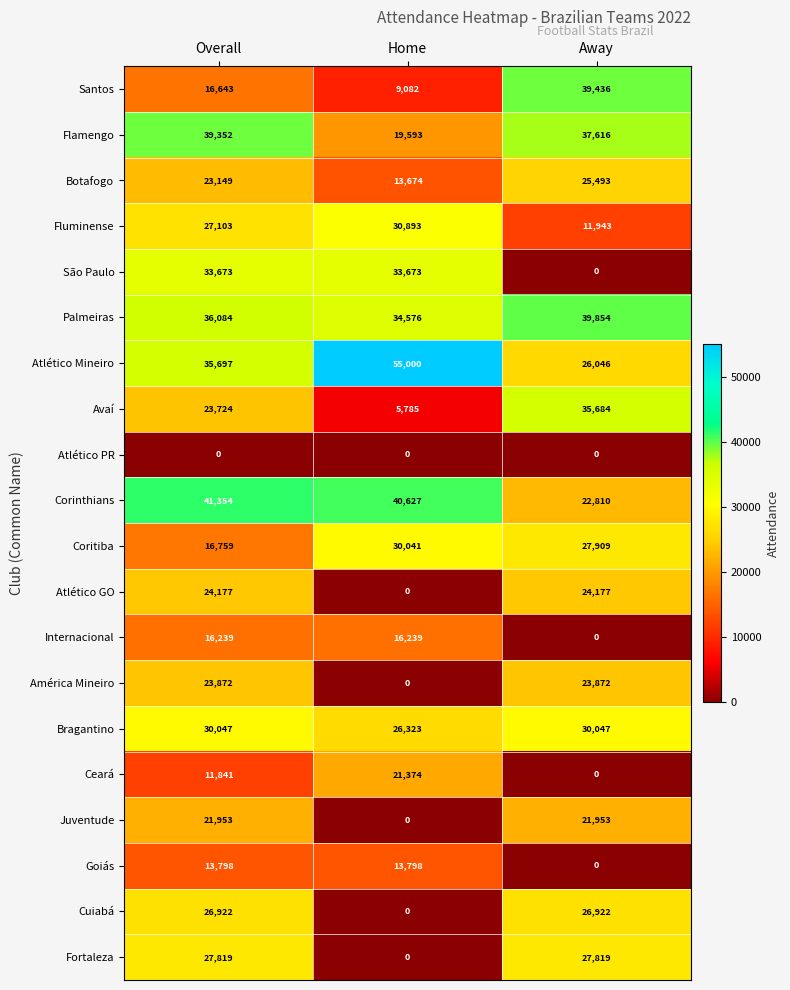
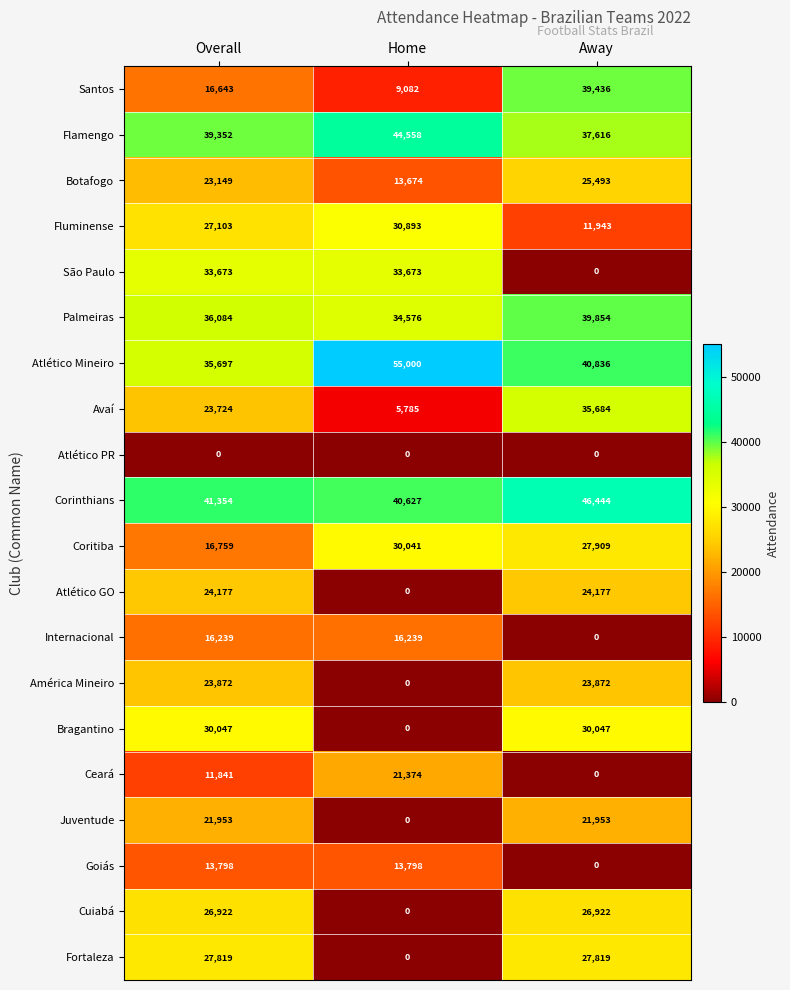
  {
    "Santos": {
      "Overall": "16,643",
      "Home": "9,082",
      "Away": "39,436"
    },
    "Flamengo": {
      "Overall": "39,352",
-     "Home": "19,593",
+     "Home": "44,558",
      "Away": "37,616"
    },
    "Botafogo": {
      "Overall": "23,149",
      "Home": "13,674",
      "Away": "25,493"
    },
    "Fluminense": {
      "Overall": "27,103",
      "Home": "30,893",
      "Away": "11,943"
    },
    "São Paulo": {
      "Overall": "33,673",
      "Home": "33,673",
      "Away": "0"
    },
    "Palmeiras": {
      "Overall": "36,084",
      "Home": "34,576",
      "Away": "39,854"
    },
    "Atlético Mineiro": {
      "Overall": "35,697",
      "Home": "55,000",
-     "Away": "26,046"
+     "Away": "40,836"
    },
    "Avaí": {
      "Overall": "23,724",
      "Home": "5,785",
      "Away": "35,684"
    },
    "Atlético PR": {
      "Overall": "0",
      "Home": "0",
      "Away": "0"
    },
    "Corinthians": {
      "Overall": "41,354",
      "Home": "40,627",
-     "Away": "22,810"
+     "Away": "46,444"
    },
    "Coritiba": {
      "Overall": "16,759",
      "Home": "30,041",
      "Away": "27,909"
    },
    "Atlético GO": {
      "Overall": "24,177",
      "Home": "0",
      "Away": "24,177"
    },
    "Internacional": {
      "Overall": "16,239",
      "Home": "16,239",
      "Away": "0"
    },
    "América Mineiro": {
      "Overall": "23,872",
      "Home": "0",
      "Away": "23,872"
    },
    "Bragantino": {
      "Overall": "30,047",
-     "Home": "26,323",
+     "Home": "0",
      "Away": "30,047"
    },
    "Ceará": {
      "Overall": "11,841",
      "Home": "21,374",
      "Away": "0"
    },
    "Juventude": {
      "Overall": "21,953",
      "Home": "0",
      "Away": "21,953"
    },
    "Goiás": {
      "Overall": "13,798",
      "Home": "13,798",
      "Away": "0"
    },
    "Cuiabá": {
      "Overall": "26,922",
      "Home": "0",
      "Away": "26,922"
    },
    "Fortaleza": {
      "Overall": "27,819",
      "Home": "0",
      "Away": "27,819"
    }
  }
